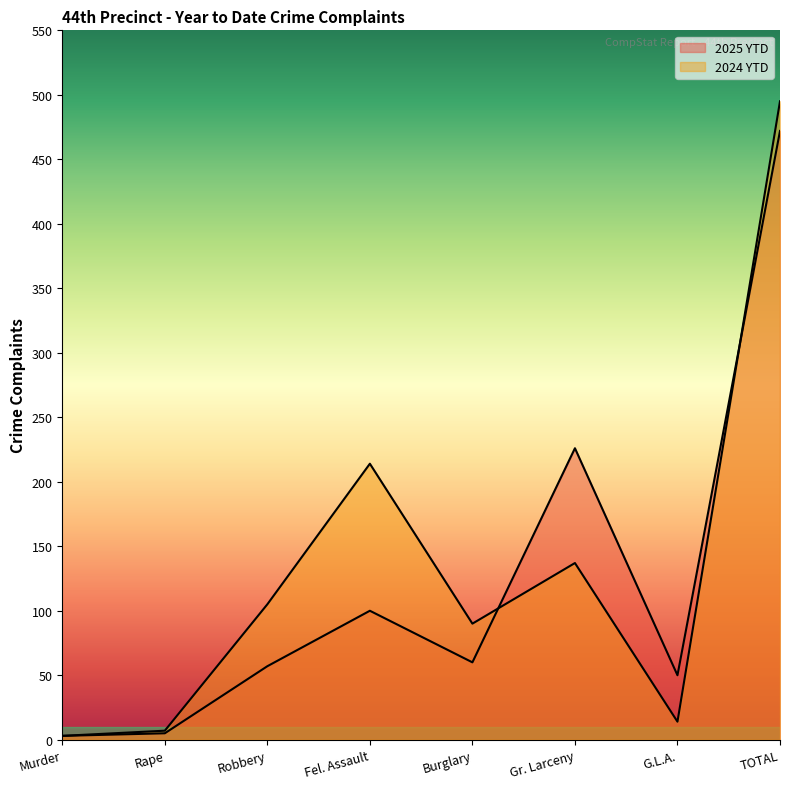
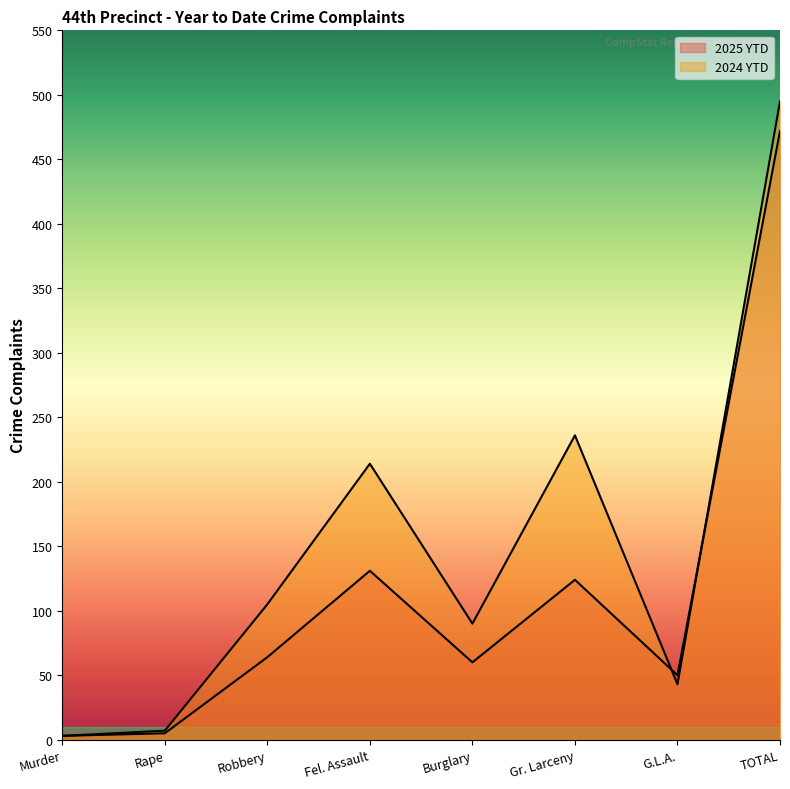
  {
    "2025 YTD": {
-     "Robbery": 57,
-     "Fel. Assault": 100,
+     "Robbery": 64,
+     "Fel. Assault": 131,
      "Burglary": 60,
-     "Gr. Larceny": 226,
+     "Gr. Larceny": 124,
      "G.L.A.": 50,
      "TOTAL": 472
    },
    "2024 YTD": {
      "Robbery": 105,
      "Fel. Assault": 214,
      "Burglary": 90,
-     "Gr. Larceny": 137,
-     "G.L.A.": 14,
+     "Gr. Larceny": 236,
+     "G.L.A.": 43,
      "TOTAL": 495
    }
  }
